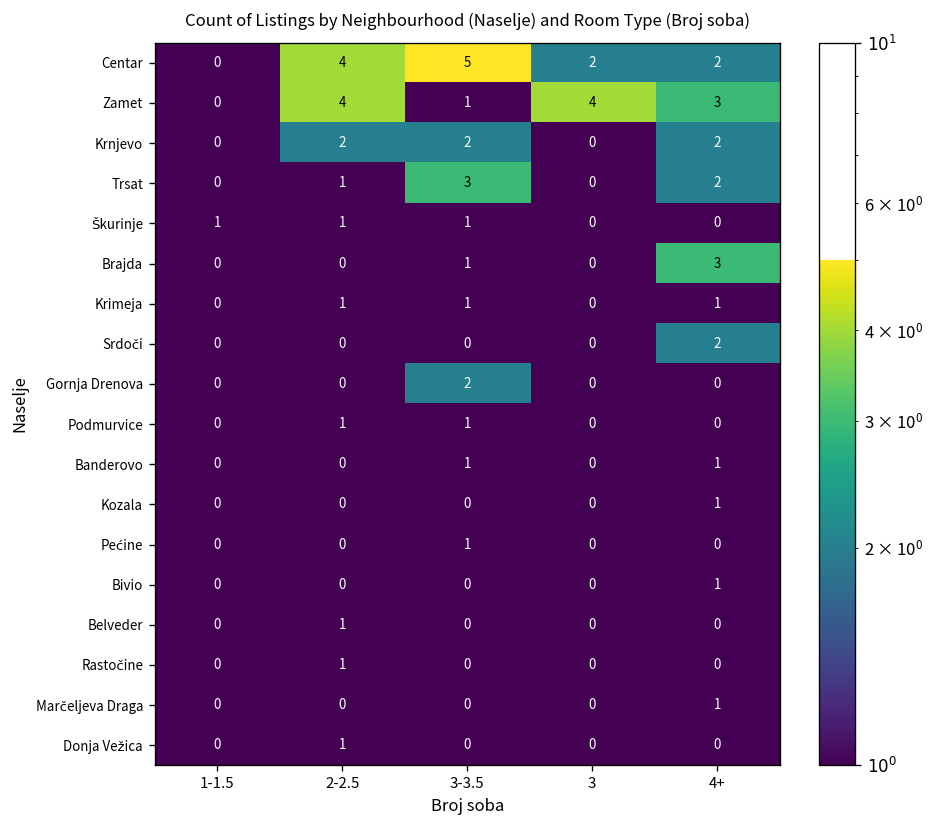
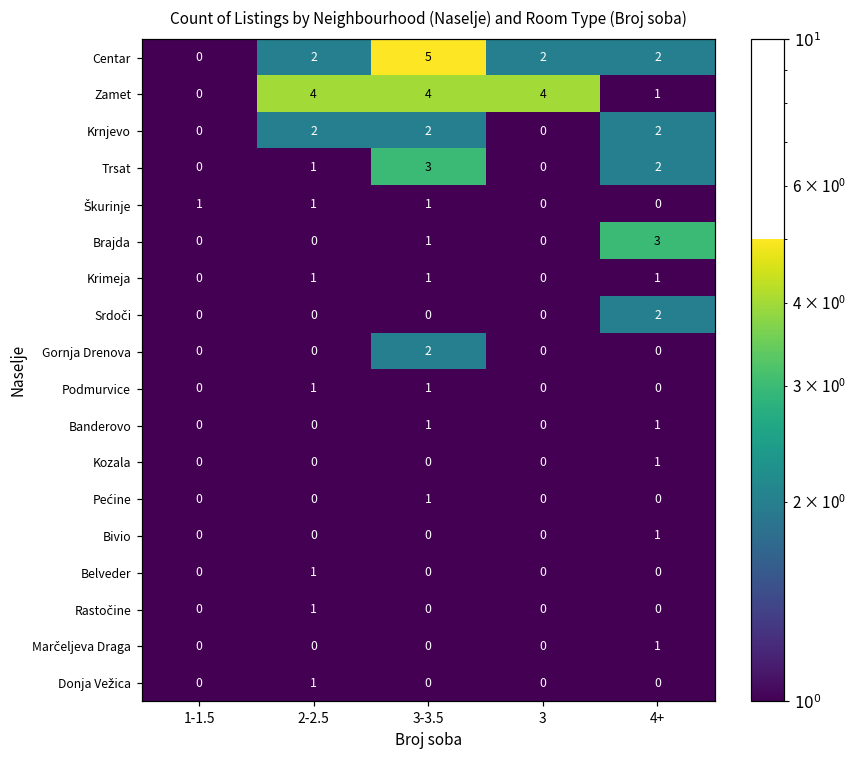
  {
    "Centar": {
      "1-1.5": 0,
-     "2-2.5": 4,
+     "2-2.5": 2,
      "3-3.5": 5,
      "3": 2,
      "4+": 2
    },
    "Zamet": {
      "1-1.5": 0,
      "2-2.5": 4,
-     "3-3.5": 1,
+     "3-3.5": 4,
      "3": 4,
-     "4+": 3
+     "4+": 1
    },
    "Krnjevo": {
      "1-1.5": 0,
      "2-2.5": 2,
      "3-3.5": 2,
      "3": 0,
      "4+": 2
    },
    "Trsat": {
      "1-1.5": 0,
      "2-2.5": 1,
      "3-3.5": 3,
      "3": 0,
      "4+": 2
    },
    "Škurinje": {
      "1-1.5": 1,
      "2-2.5": 1,
      "3-3.5": 1,
      "3": 0,
      "4+": 0
    },
    "Brajda": {
      "1-1.5": 0,
      "2-2.5": 0,
      "3-3.5": 1,
      "3": 0,
      "4+": 3
    },
    "Krimeja": {
      "1-1.5": 0,
      "2-2.5": 1,
      "3-3.5": 1,
      "3": 0,
      "4+": 1
    },
    "Srdoči": {
      "1-1.5": 0,
      "2-2.5": 0,
      "3-3.5": 0,
      "3": 0,
      "4+": 2
    },
    "Gornja Drenova": {
      "1-1.5": 0,
      "2-2.5": 0,
      "3-3.5": 2,
      "3": 0,
      "4+": 0
    },
    "Podmurvice": {
      "1-1.5": 0,
      "2-2.5": 1,
      "3-3.5": 1,
      "3": 0,
      "4+": 0
    },
    "Banderovo": {
      "1-1.5": 0,
      "2-2.5": 0,
      "3-3.5": 1,
      "3": 0,
      "4+": 1
    },
    "Kozala": {
      "1-1.5": 0,
      "2-2.5": 0,
      "3-3.5": 0,
      "3": 0,
      "4+": 1
    },
    "Pećine": {
      "1-1.5": 0,
      "2-2.5": 0,
      "3-3.5": 1,
      "3": 0,
      "4+": 0
    },
    "Bivio": {
      "1-1.5": 0,
      "2-2.5": 0,
      "3-3.5": 0,
      "3": 0,
      "4+": 1
    },
    "Belveder": {
      "1-1.5": 0,
      "2-2.5": 1,
      "3-3.5": 0,
      "3": 0,
      "4+": 0
    },
    "Rastočine": {
      "1-1.5": 0,
      "2-2.5": 1,
      "3-3.5": 0,
      "3": 0,
      "4+": 0
    },
    "Marčeljeva Draga": {
      "1-1.5": 0,
      "2-2.5": 0,
      "3-3.5": 0,
      "3": 0,
      "4+": 1
    },
    "Donja Vežica": {
      "1-1.5": 0,
      "2-2.5": 1,
      "3-3.5": 0,
      "3": 0,
      "4+": 0
    }
  }
